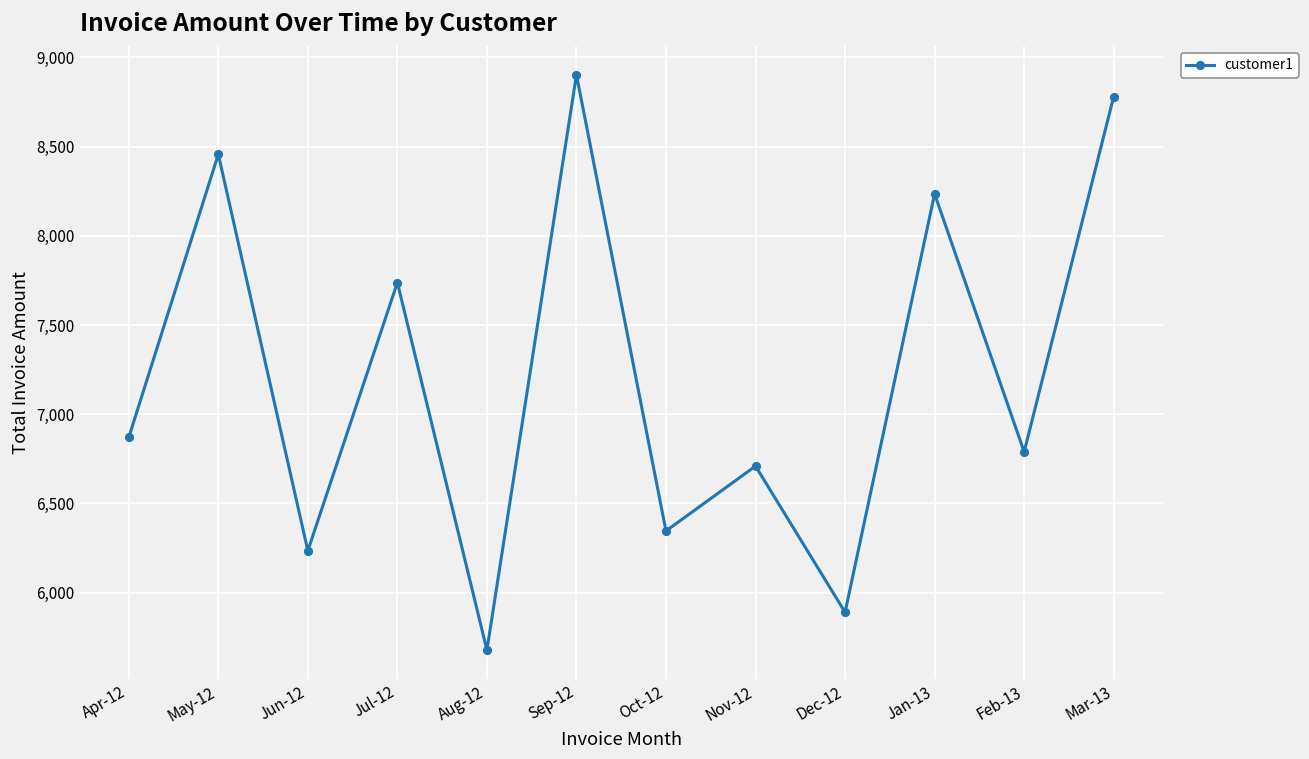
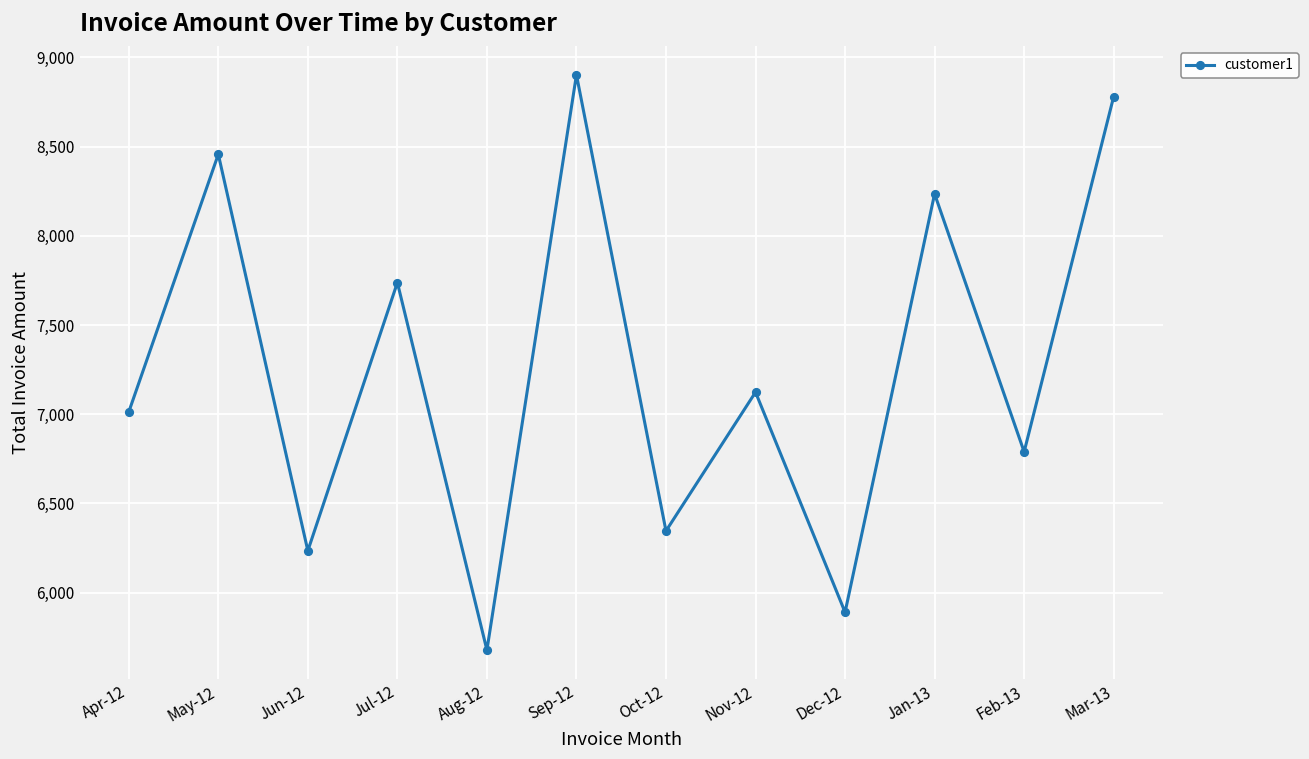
  {
-   "Apr-12": "6,870",
+   "Apr-12": "7,010",
    "May-12": "8,460",
    "Jun-12": "6,230",
    "Jul-12": "7,740",
    "Aug-12": "5,680",
    "Sep-12": "8,900",
    "Oct-12": "6,350",
-   "Nov-12": "6,710",
+   "Nov-12": "7,120",
    "Dec-12": "5,890",
    "Jan-13": "8,230",
    "Feb-13": "6,790",
    "Mar-13": "8,780"
  }
